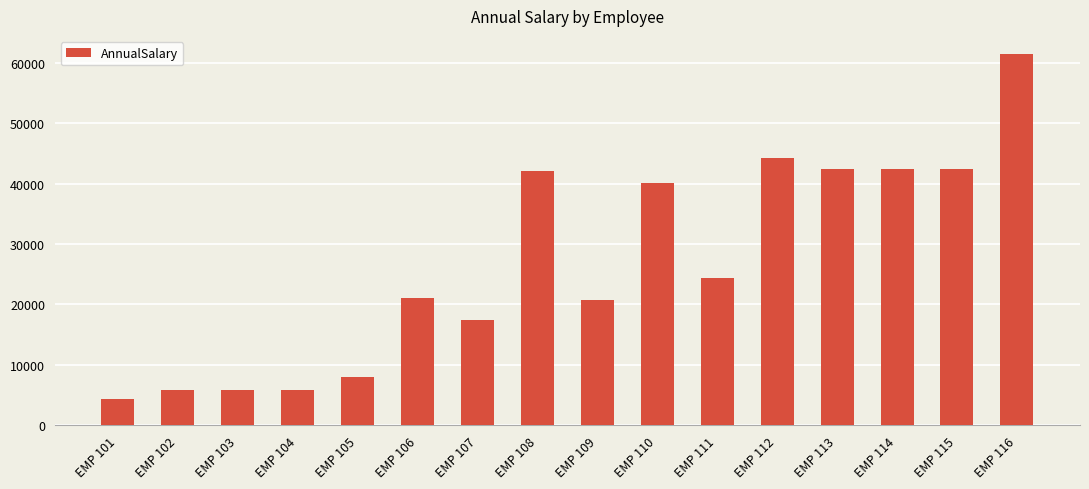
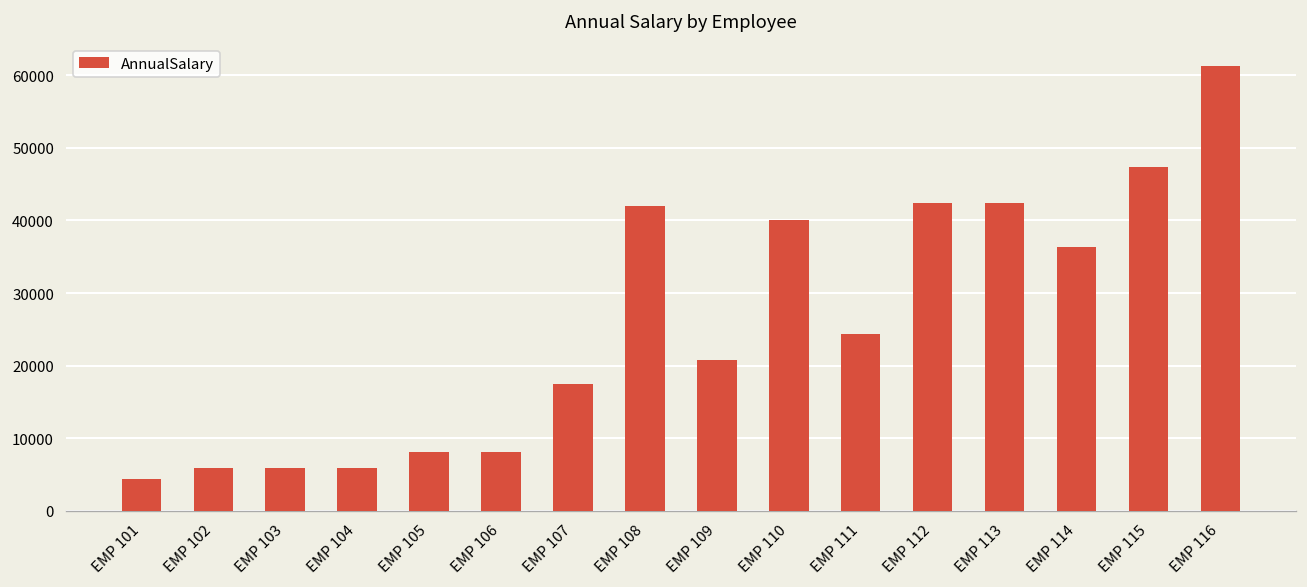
  {
    "EMP 101": 4000,
    "EMP 102": 6000,
    "EMP 103": 6000,
    "EMP 104": 6000,
    "EMP 105": 8000,
-   "EMP 106": 21000,
+   "EMP 106": 8000,
    "EMP 107": 17000,
    "EMP 108": 42000,
    "EMP 109": 21000,
    "EMP 110": 40000,
    "EMP 111": 24000,
-   "EMP 112": 44000,
+   "EMP 112": 42000,
    "EMP 113": 42000,
-   "EMP 114": 42000,
-   "EMP 115": 42000,
+   "EMP 114": 36000,
+   "EMP 115": 47000,
    "EMP 116": 61000
  }
